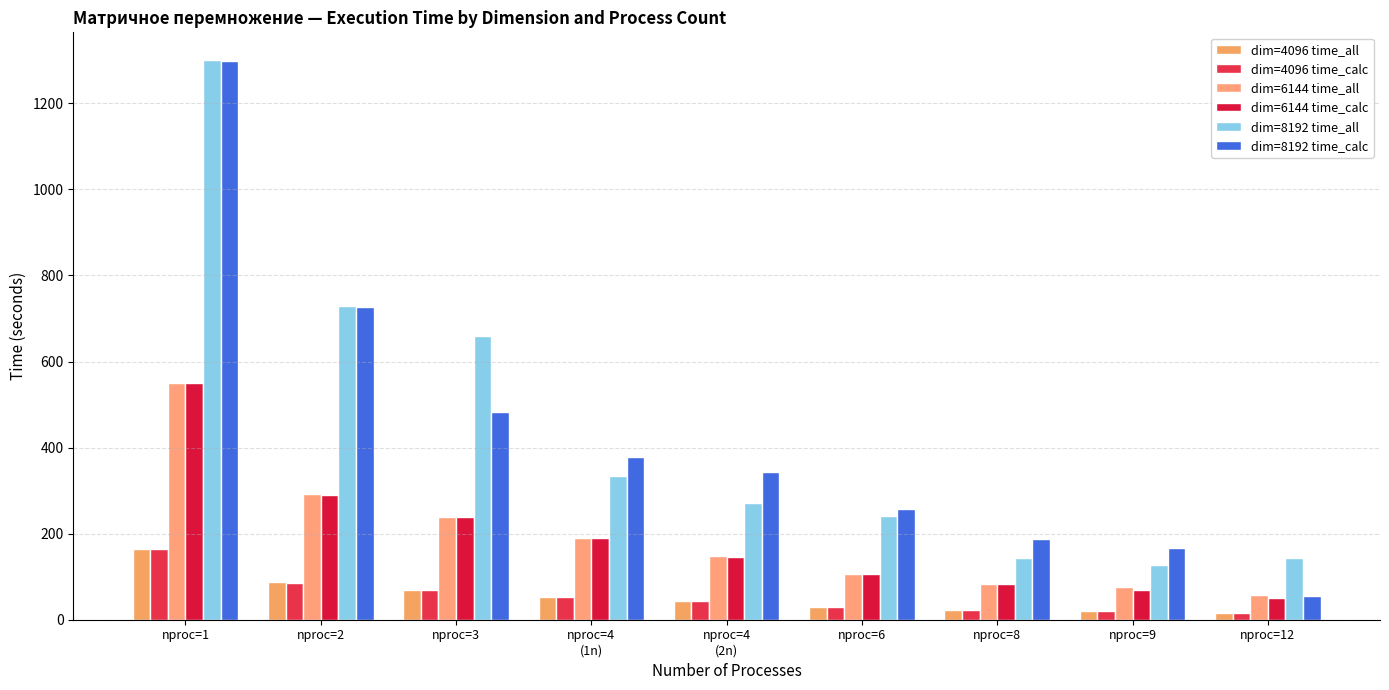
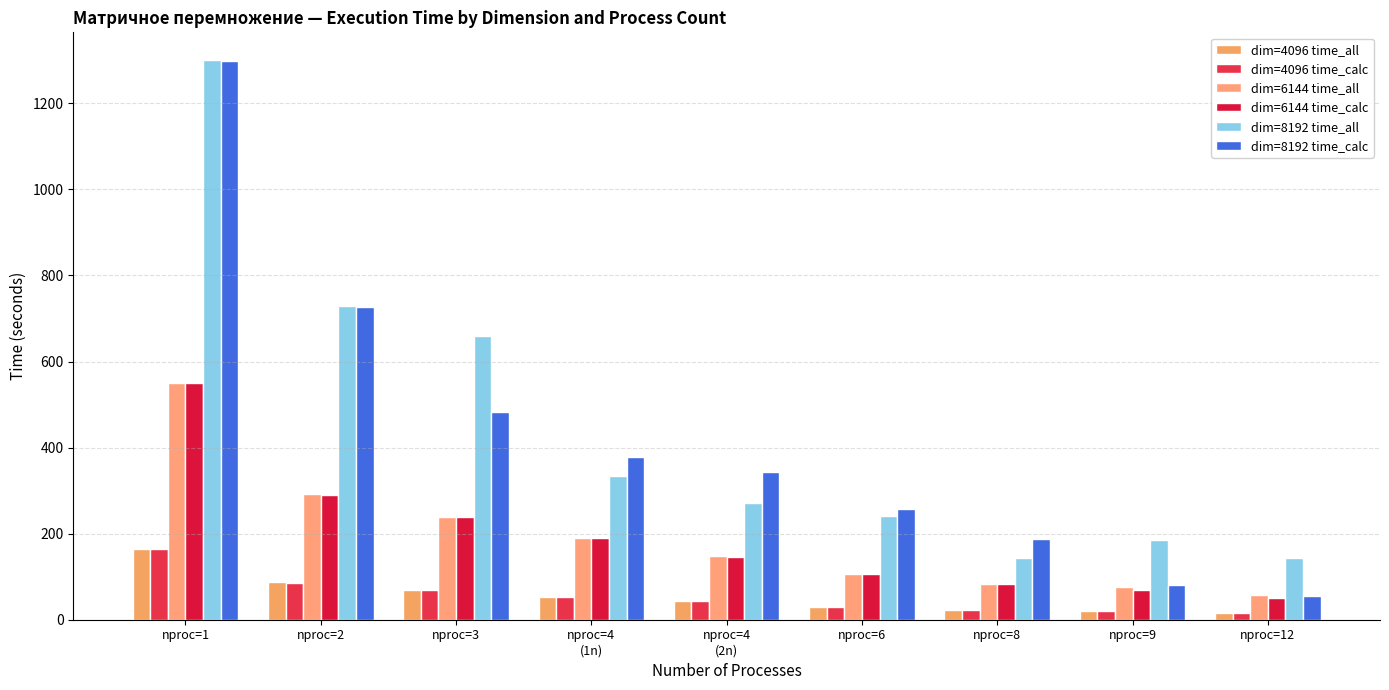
  {
    "dim=8192 time_all": {
      "nproc=1": 1300,
      "nproc=2": 730,
      "nproc=3": 660,
      "nproc=4 (1n)": 330,
      "nproc=4 (2n)": 270,
      "nproc=6": 240,
      "nproc=8": 140,
-     "nproc=9": 130,
+     "nproc=9": 180,
      "nproc=12": 140
    },
    "dim=8192 time_calc": {
      "nproc=1": 1300,
      "nproc=2": 730,
      "nproc=3": 480,
      "nproc=4 (1n)": 380,
      "nproc=4 (2n)": 340,
      "nproc=6": 260,
      "nproc=8": 190,
-     "nproc=9": 170,
+     "nproc=9": 80,
      "nproc=12": 60
    }
  }
